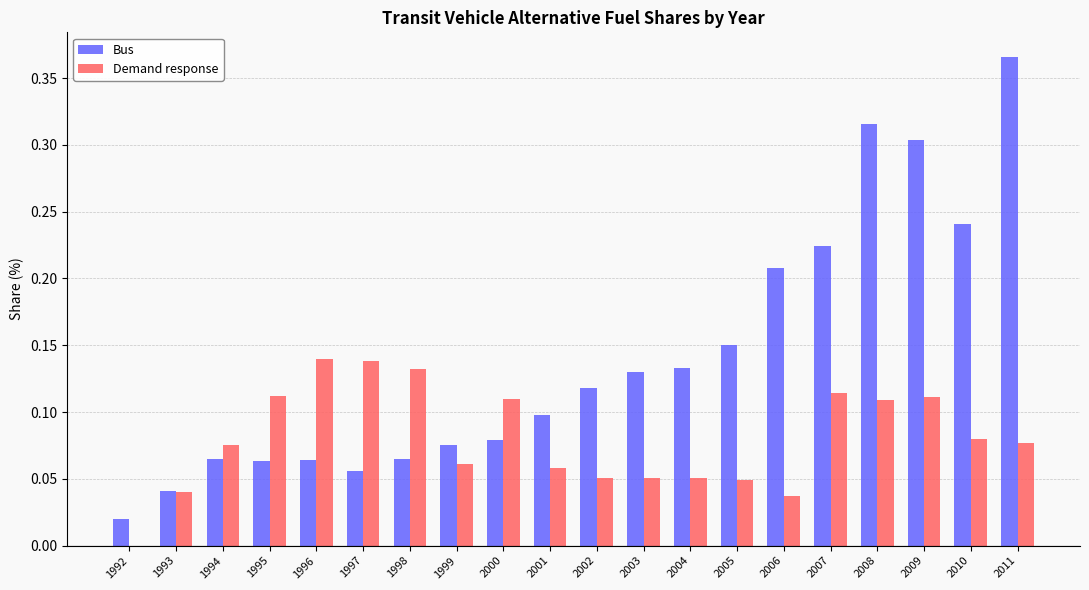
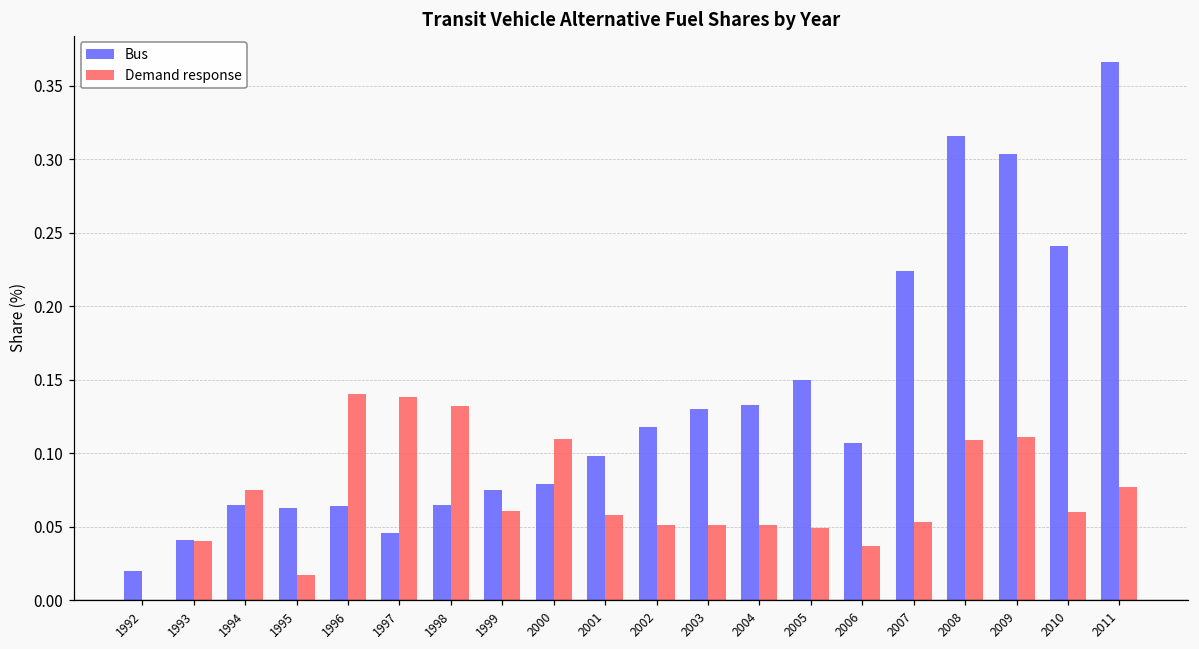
  {
    "Bus": {
      "1992": 0.020,
      "1993": 0.041,
      "1994": 0.065,
      "1995": 0.063,
      "1996": 0.064,
-     "1997": 0.056,
+     "1997": 0.046,
      "1998": 0.065,
      "1999": 0.075,
      "2000": 0.079,
      "2001": 0.098,
      "2002": 0.118,
      "2003": 0.130,
      "2004": 0.133,
      "2005": 0.150,
-     "2006": 0.208,
+     "2006": 0.107,
      "2007": 0.224,
      "2008": 0.316,
      "2009": 0.304,
      "2010": 0.241,
      "2011": 0.366
    },
    "Demand response": {
      "1992": 0.000,
      "1993": 0.040,
      "1994": 0.075,
-     "1995": 0.112,
+     "1995": 0.017,
      "1996": 0.140,
      "1997": 0.138,
      "1998": 0.132,
      "1999": 0.061,
      "2000": 0.110,
      "2001": 0.058,
      "2002": 0.051,
      "2003": 0.051,
      "2004": 0.051,
      "2005": 0.049,
      "2006": 0.037,
-     "2007": 0.114,
+     "2007": 0.053,
      "2008": 0.109,
      "2009": 0.111,
-     "2010": 0.08,
+     "2010": 0.06,
      "2011": 0.077
    }
  }
